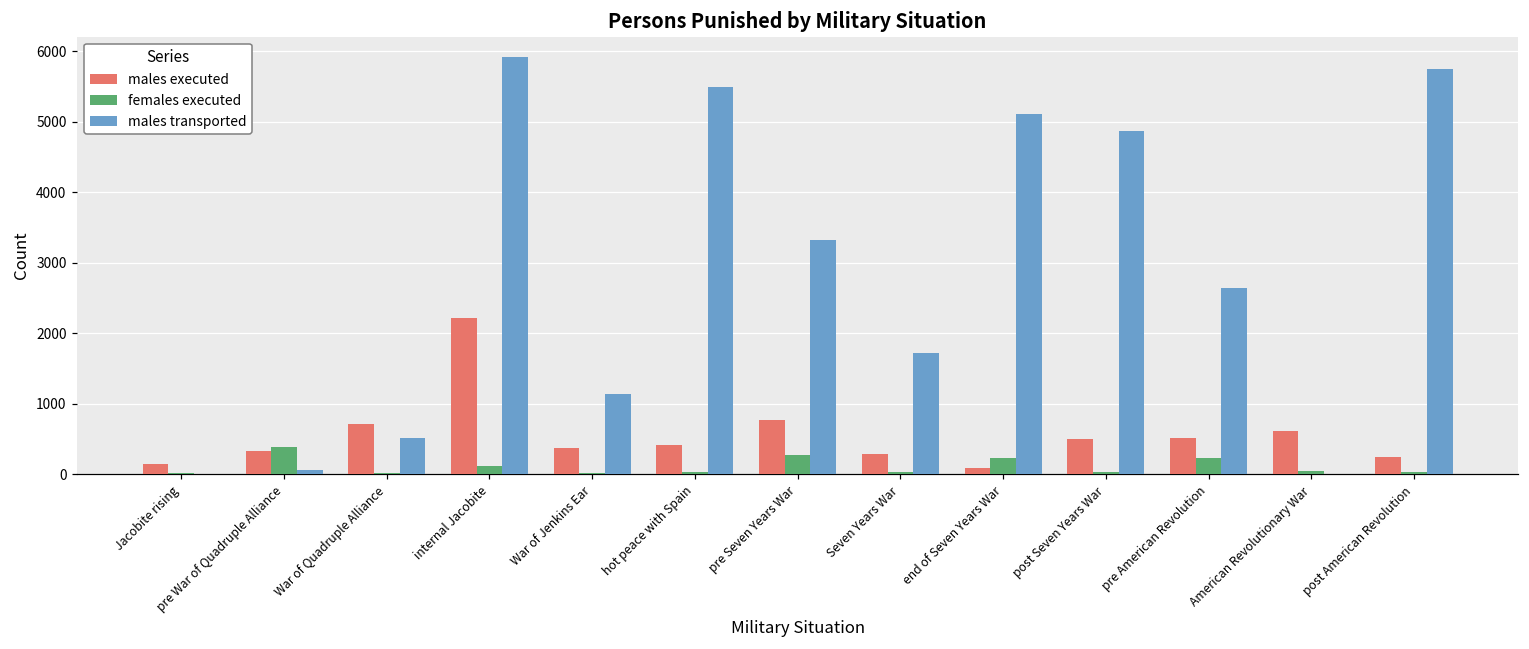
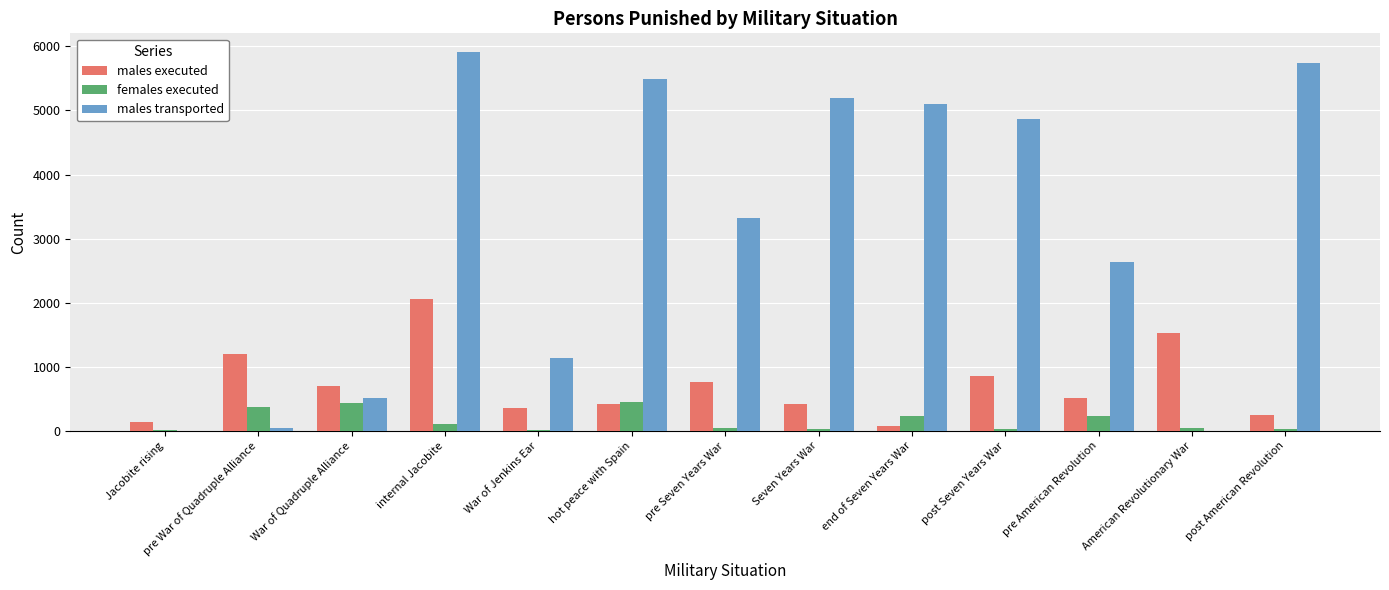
  {
    "males executed": {
      "Jacobite rising": 100,
-     "pre War of Quadruple Alliance": 300,
+     "pre War of Quadruple Alliance": 1200,
      "War of Quadruple Alliance": 700,
-     "internal Jacobite": 2200,
+     "internal Jacobite": 2100,
      "War of Jenkins Ear": 400,
      "hot peace with Spain": 400,
      "pre Seven Years War": 800,
-     "Seven Years War": 300,
+     "Seven Years War": 400,
      "end of Seven Years War": 100,
-     "post Seven Years War": 500,
+     "post Seven Years War": 900,
      "pre American Revolution": 500,
-     "American Revolutionary War": 600,
+     "American Revolutionary War": 1500,
      "post American Revolution": 200
    },
    "females executed": {
      "pre War of Quadruple Alliance": 400,
-     "War of Quadruple Alliance": 0,
+     "War of Quadruple Alliance": 400,
      "internal Jacobite": 100,
-     "hot peace with Spain": 0,
-     "pre Seven Years War": 300,
+     "hot peace with Spain": 500,
+     "pre Seven Years War": 100,
      "end of Seven Years War": 200,
      "pre American Revolution": 200,
      "American Revolutionary War": 0
    },
    "males transported": {
      "Jacobite rising": 0,
      "pre War of Quadruple Alliance": 100,
      "War of Quadruple Alliance": 500,
      "internal Jacobite": 5900,
      "War of Jenkins Ear": 1100,
      "hot peace with Spain": 5500,
      "pre Seven Years War": 3300,
-     "Seven Years War": 1700,
+     "Seven Years War": 5200,
      "end of Seven Years War": 5100,
      "post Seven Years War": 4900,
      "pre American Revolution": 2600,
      "American Revolutionary War": 0,
      "post American Revolution": 5700
    }
  }
